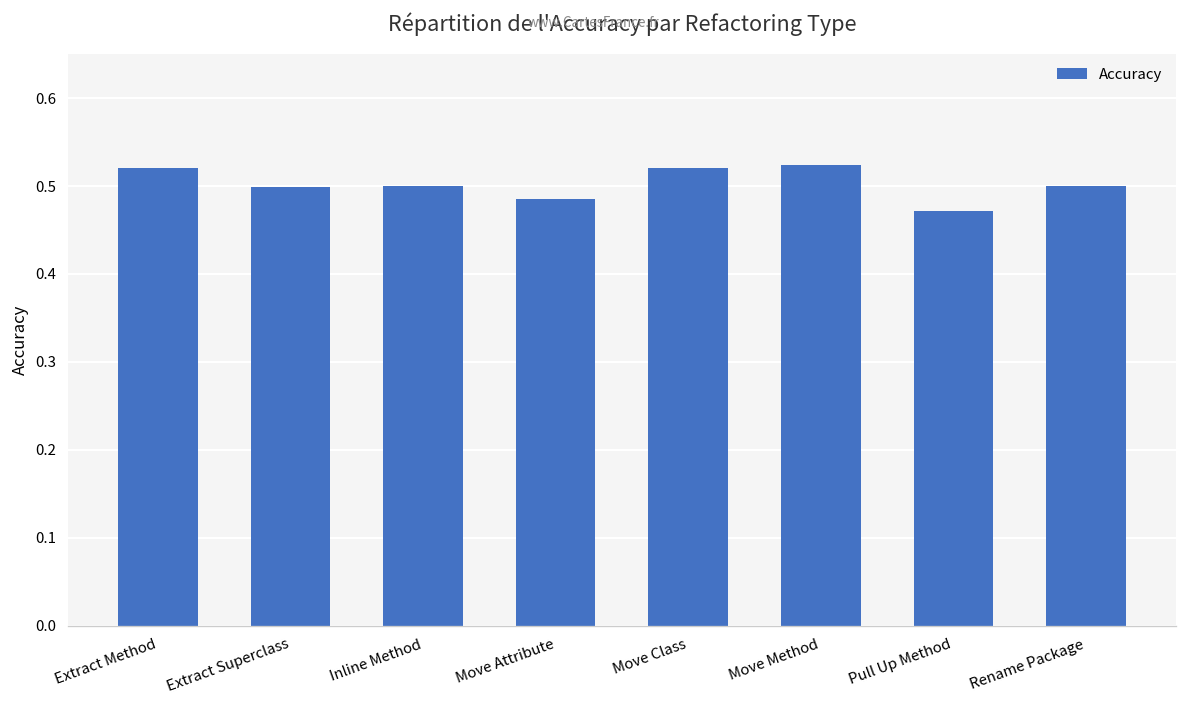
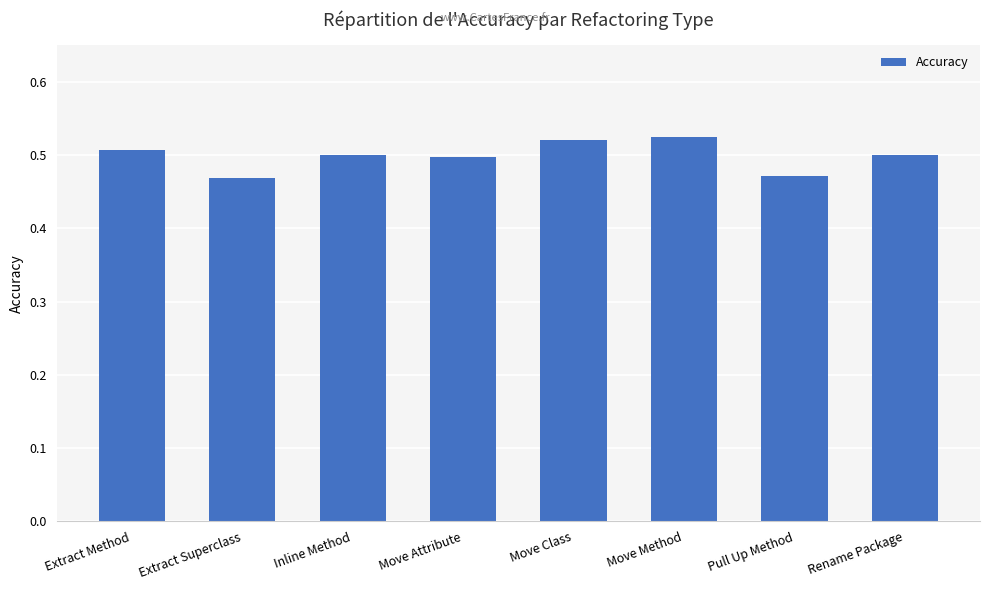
  {
-   "Extract Method": 0.52,
-   "Extract Superclass": 0.50,
+   "Extract Method": 0.51,
+   "Extract Superclass": 0.47,
    "Inline Method": 0.50,
-   "Move Attribute": 0.49,
+   "Move Attribute": 0.50,
    "Move Class": 0.52,
    "Move Method": 0.52,
    "Pull Up Method": 0.47,
    "Rename Package": 0.50
  }
